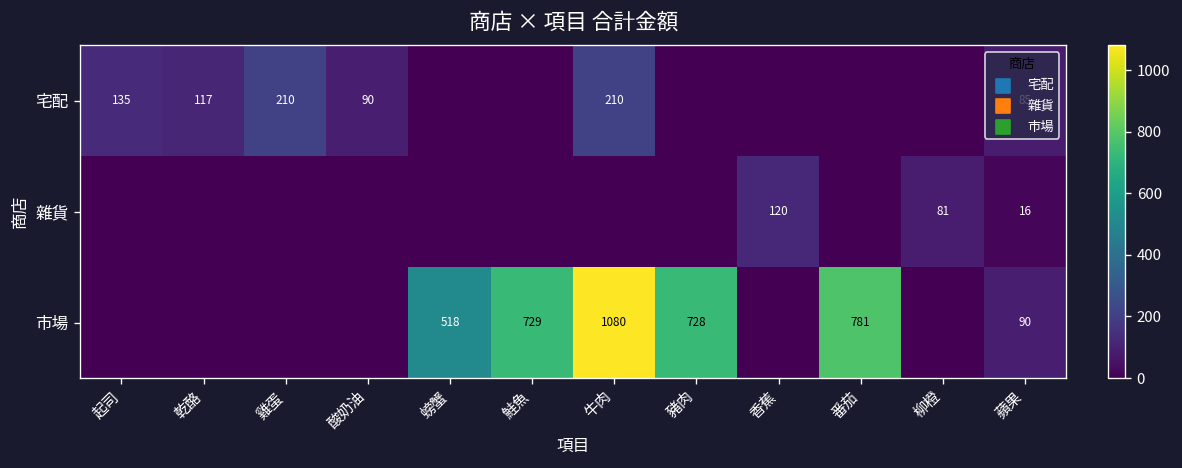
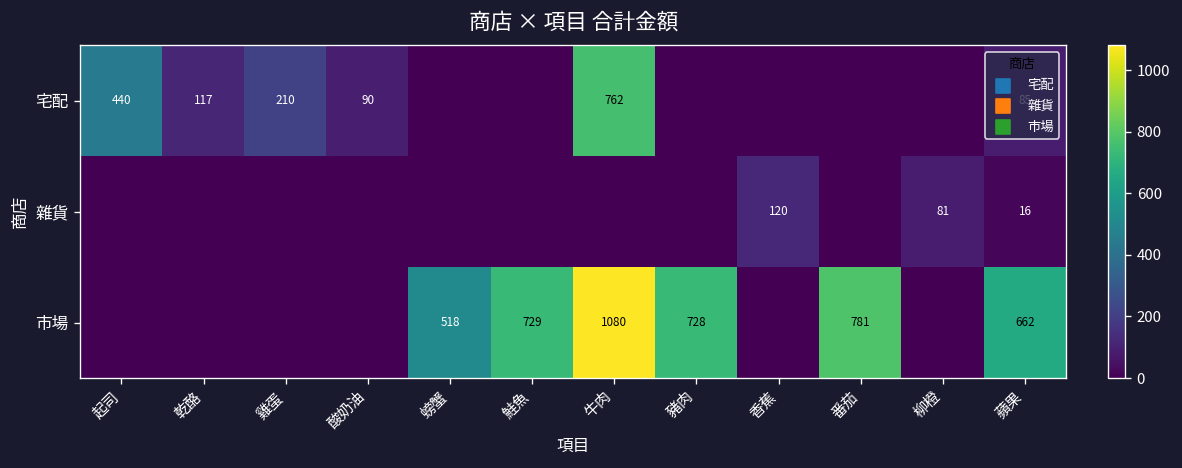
  {
    "宅配": {
-     "起司": 135,
+     "起司": 440,
      "乾酪": 117,
      "雞蛋": 210,
      "酸奶油": 90,
-     "牛肉": 210
+     "牛肉": 762
    },
    "雜貨": {
      "香蕉": 120,
      "柳橙": 81,
      "蘋果": 16
    },
    "市場": {
      "螃蟹": 518,
      "鮭魚": 729,
      "牛肉": 1080,
      "豬肉": 728,
      "番茄": 781,
-     "蘋果": 90
+     "蘋果": 662
    }
  }
